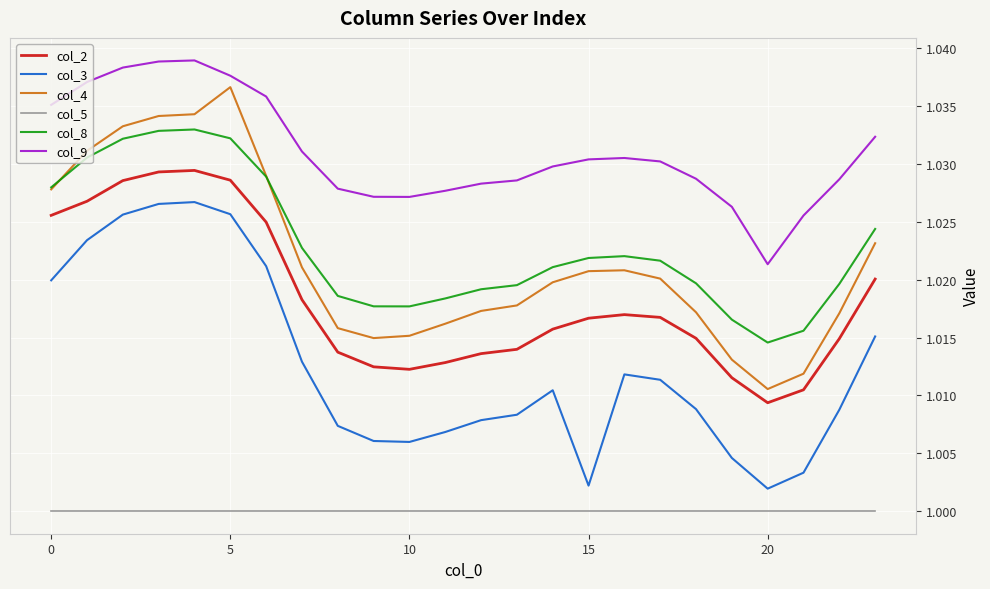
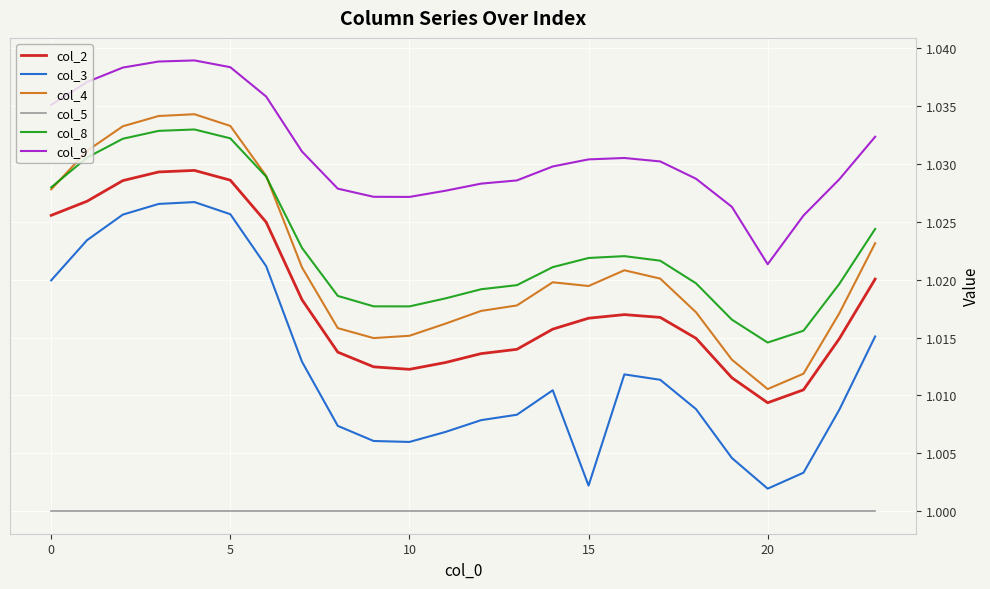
  {
    "col_2": {
      "0": 1.0256,
      "5": 1.0286,
      "10": 1.0123,
      "15": 1.0167,
      "20": 1.0094
    },
    "col_3": {
      "0": 1.0199,
      "5": 1.0257,
      "10": 1.0060,
      "15": 1.0022,
      "20": 1.0019
    },
    "col_4": {
-     "5": 1.0366,
+     "5": 1.0333,
      "10": 1.0152,
-     "15": 1.0207,
+     "15": 1.0195,
      "20": 1.0106
    },
    "col_5": {
      "0": 1.0000,
      "5": 1.0000,
      "10": 1.0000,
      "15": 1.0000,
      "20": 1.0000
    },
    "col_8": {
      "5": 1.0322,
      "10": 1.0177,
      "15": 1.0219,
      "20": 1.0146
    },
    "col_9": {
-     "5": 1.0376,
+     "5": 1.0384,
      "10": 1.0272,
      "15": 1.0304,
      "20": 1.0213
    }
  }
